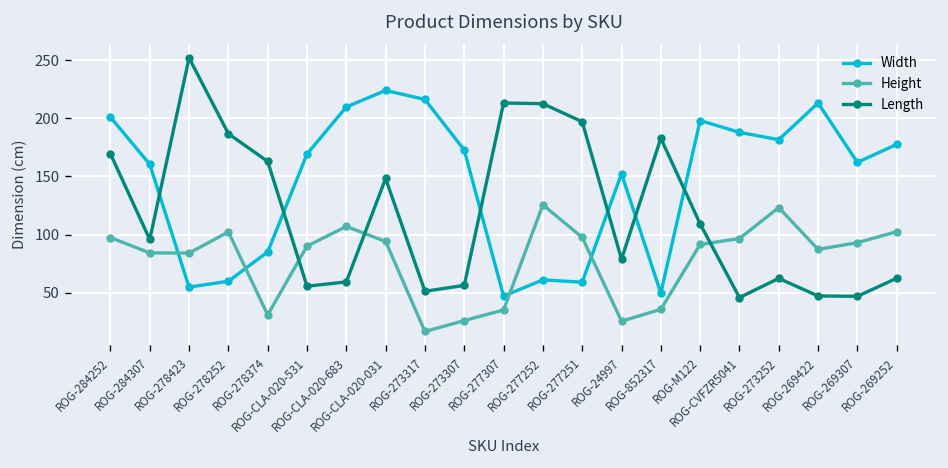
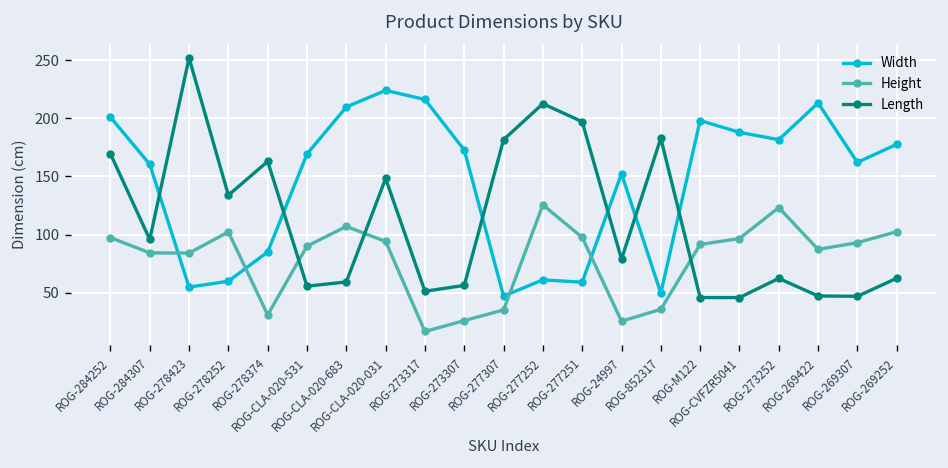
  {
    "Width": {
      "ROG-284252": 200,
      "ROG-284307": 160,
      "ROG-278423": 50,
      "ROG-278252": 60,
      "ROG-278374": 80,
      "ROG-CLA-020-531": 170,
      "ROG-CLA-020-683": 210,
      "ROG-CLA-020-031": 220,
      "ROG-273317": 220,
      "ROG-273307": 170,
      "ROG-277307": 50,
      "ROG-277252": 60,
      "ROG-277251": 60,
      "ROG-24997": 150,
      "ROG-852317": 50,
      "ROG-M122": 200,
      "ROG-CVFZR5041": 190,
      "ROG-273252": 180,
      "ROG-269422": 210,
      "ROG-269307": 160,
      "ROG-269252": 180
    },
    "Height": {
      "ROG-284252": 100,
      "ROG-284307": 80,
      "ROG-278423": 80,
      "ROG-278252": 100,
      "ROG-278374": 30,
      "ROG-CLA-020-531": 90,
      "ROG-CLA-020-683": 110,
      "ROG-CLA-020-031": 90,
      "ROG-273317": 20,
      "ROG-273307": 30,
      "ROG-277307": 40,
      "ROG-277252": 130,
      "ROG-277251": 100,
      "ROG-24997": 30,
      "ROG-852317": 40,
      "ROG-M122": 90,
      "ROG-CVFZR5041": 100,
      "ROG-273252": 120,
      "ROG-269422": 90,
      "ROG-269307": 90,
      "ROG-269252": 100
    },
    "Length": {
      "ROG-284252": 170,
      "ROG-284307": 100,
      "ROG-278423": 250,
-     "ROG-278252": 190,
+     "ROG-278252": 130,
      "ROG-278374": 160,
      "ROG-CLA-020-531": 60,
      "ROG-CLA-020-683": 60,
      "ROG-CLA-020-031": 150,
      "ROG-273317": 50,
      "ROG-273307": 60,
-     "ROG-277307": 210,
+     "ROG-277307": 180,
      "ROG-277252": 210,
      "ROG-277251": 200,
      "ROG-24997": 80,
      "ROG-852317": 180,
-     "ROG-M122": 110,
+     "ROG-M122": 50,
      "ROG-CVFZR5041": 50,
      "ROG-273252": 60,
      "ROG-269422": 50,
      "ROG-269307": 50,
      "ROG-269252": 60
    }
  }
